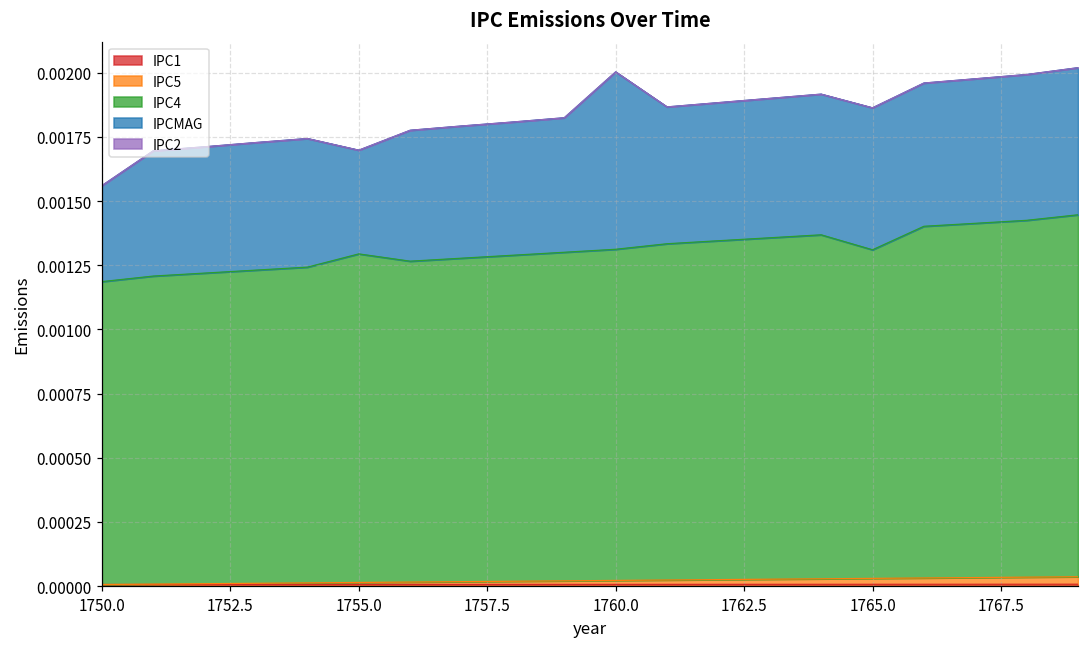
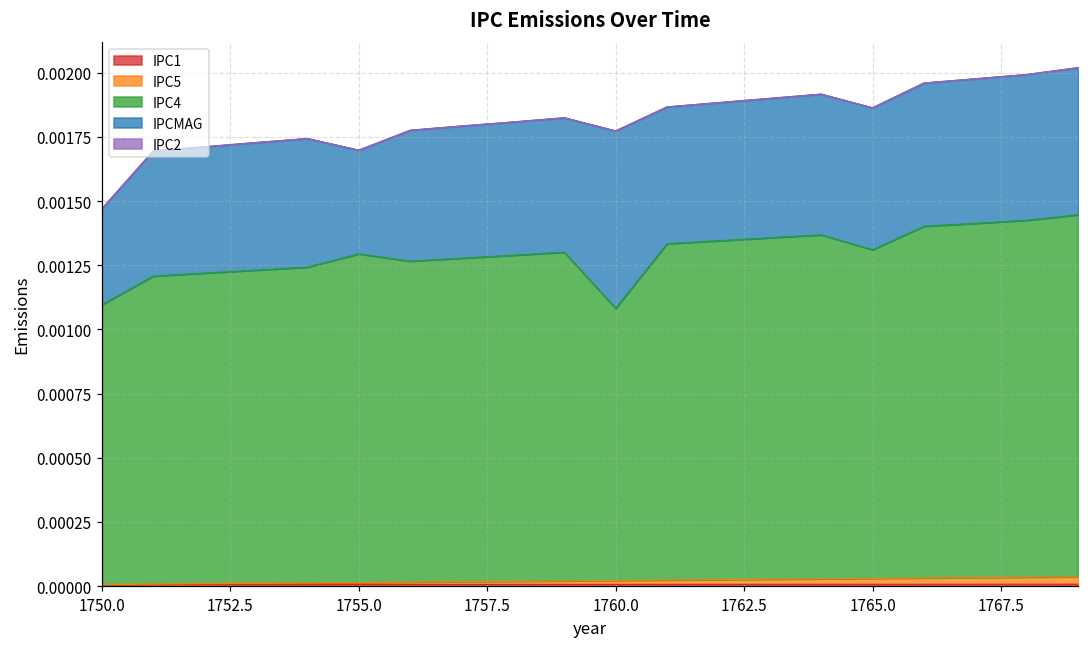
  {
    "IPC1": {
      "1760.0": 0.00001,
      "1765.0": 0.00001
    },
    "IPC5": {
      "1760.0": 0.00002,
      "1765.0": 0.00002
    },
    "IPC4": {
-     "1750.0": 0.00118,
+     "1750.0": 0.00109,
      "1755.0": 0.00128,
-     "1760.0": 0.00129,
+     "1760.0": 0.00106,
      "1765.0": 0.00128
    }
  }
